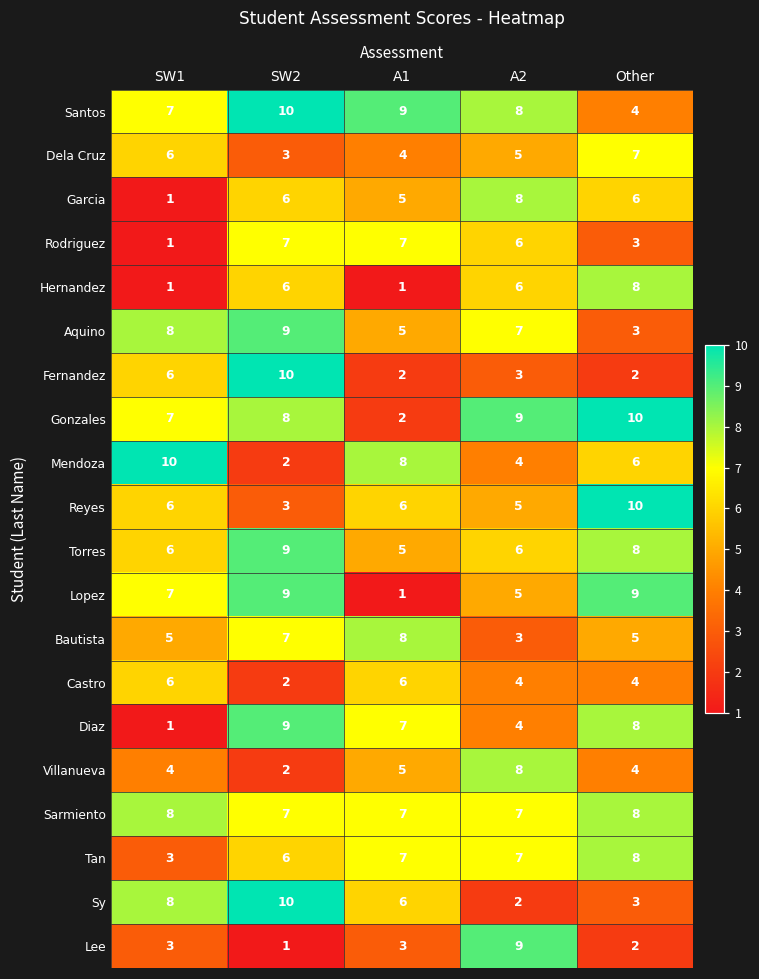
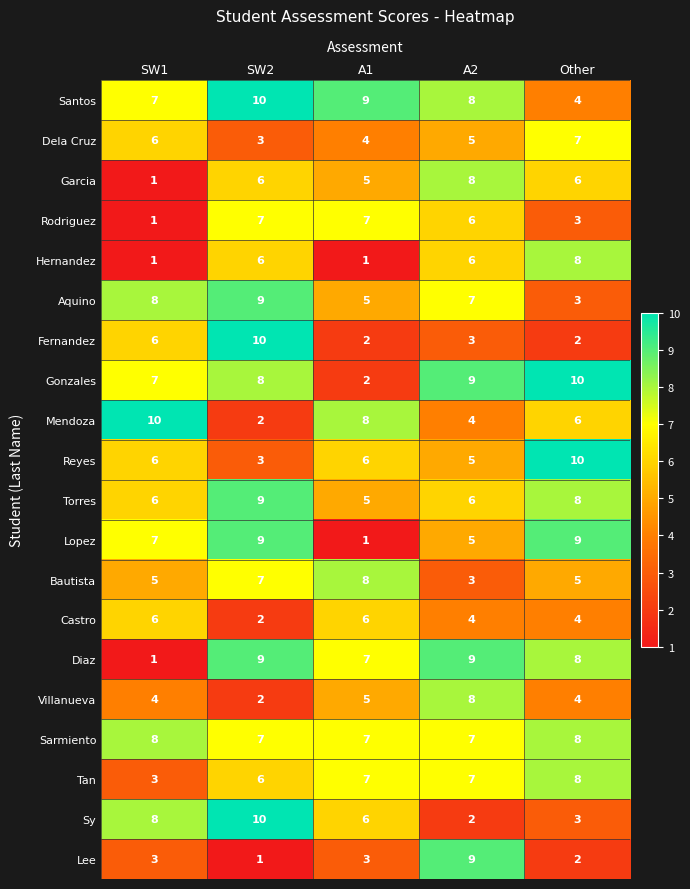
  {
    "Santos": {
      "SW1": 7,
      "SW2": 10,
      "A1": 9,
      "A2": 8,
      "Other": 4
    },
    "Dela Cruz": {
      "SW1": 6,
      "SW2": 3,
      "A1": 4,
      "A2": 5,
      "Other": 7
    },
    "Garcia": {
      "SW1": 1,
      "SW2": 6,
      "A1": 5,
      "A2": 8,
      "Other": 6
    },
    "Rodriguez": {
      "SW1": 1,
      "SW2": 7,
      "A1": 7,
      "A2": 6,
      "Other": 3
    },
    "Hernandez": {
      "SW1": 1,
      "SW2": 6,
      "A1": 1,
      "A2": 6,
      "Other": 8
    },
    "Aquino": {
      "SW1": 8,
      "SW2": 9,
      "A1": 5,
      "A2": 7,
      "Other": 3
    },
    "Fernandez": {
      "SW1": 6,
      "SW2": 10,
      "A1": 2,
      "A2": 3,
      "Other": 2
    },
    "Gonzales": {
      "SW1": 7,
      "SW2": 8,
      "A1": 2,
      "A2": 9,
      "Other": 10
    },
    "Mendoza": {
      "SW1": 10,
      "SW2": 2,
      "A1": 8,
      "A2": 4,
      "Other": 6
    },
    "Reyes": {
      "SW1": 6,
      "SW2": 3,
      "A1": 6,
      "A2": 5,
      "Other": 10
    },
    "Torres": {
      "SW1": 6,
      "SW2": 9,
      "A1": 5,
      "A2": 6,
      "Other": 8
    },
    "Lopez": {
      "SW1": 7,
      "SW2": 9,
      "A1": 1,
      "A2": 5,
      "Other": 9
    },
    "Bautista": {
      "SW1": 5,
      "SW2": 7,
      "A1": 8,
      "A2": 3,
      "Other": 5
    },
    "Castro": {
      "SW1": 6,
      "SW2": 2,
      "A1": 6,
      "A2": 4,
      "Other": 4
    },
    "Diaz": {
      "SW1": 1,
      "SW2": 9,
      "A1": 7,
-     "A2": 4,
+     "A2": 9,
      "Other": 8
    },
    "Villanueva": {
      "SW1": 4,
      "SW2": 2,
      "A1": 5,
      "A2": 8,
      "Other": 4
    },
    "Sarmiento": {
      "SW1": 8,
      "SW2": 7,
      "A1": 7,
      "A2": 7,
      "Other": 8
    },
    "Tan": {
      "SW1": 3,
      "SW2": 6,
      "A1": 7,
      "A2": 7,
      "Other": 8
    },
    "Sy": {
      "SW1": 8,
      "SW2": 10,
      "A1": 6,
      "A2": 2,
      "Other": 3
    },
    "Lee": {
      "SW1": 3,
      "SW2": 1,
      "A1": 3,
      "A2": 9,
      "Other": 2
    }
  }
